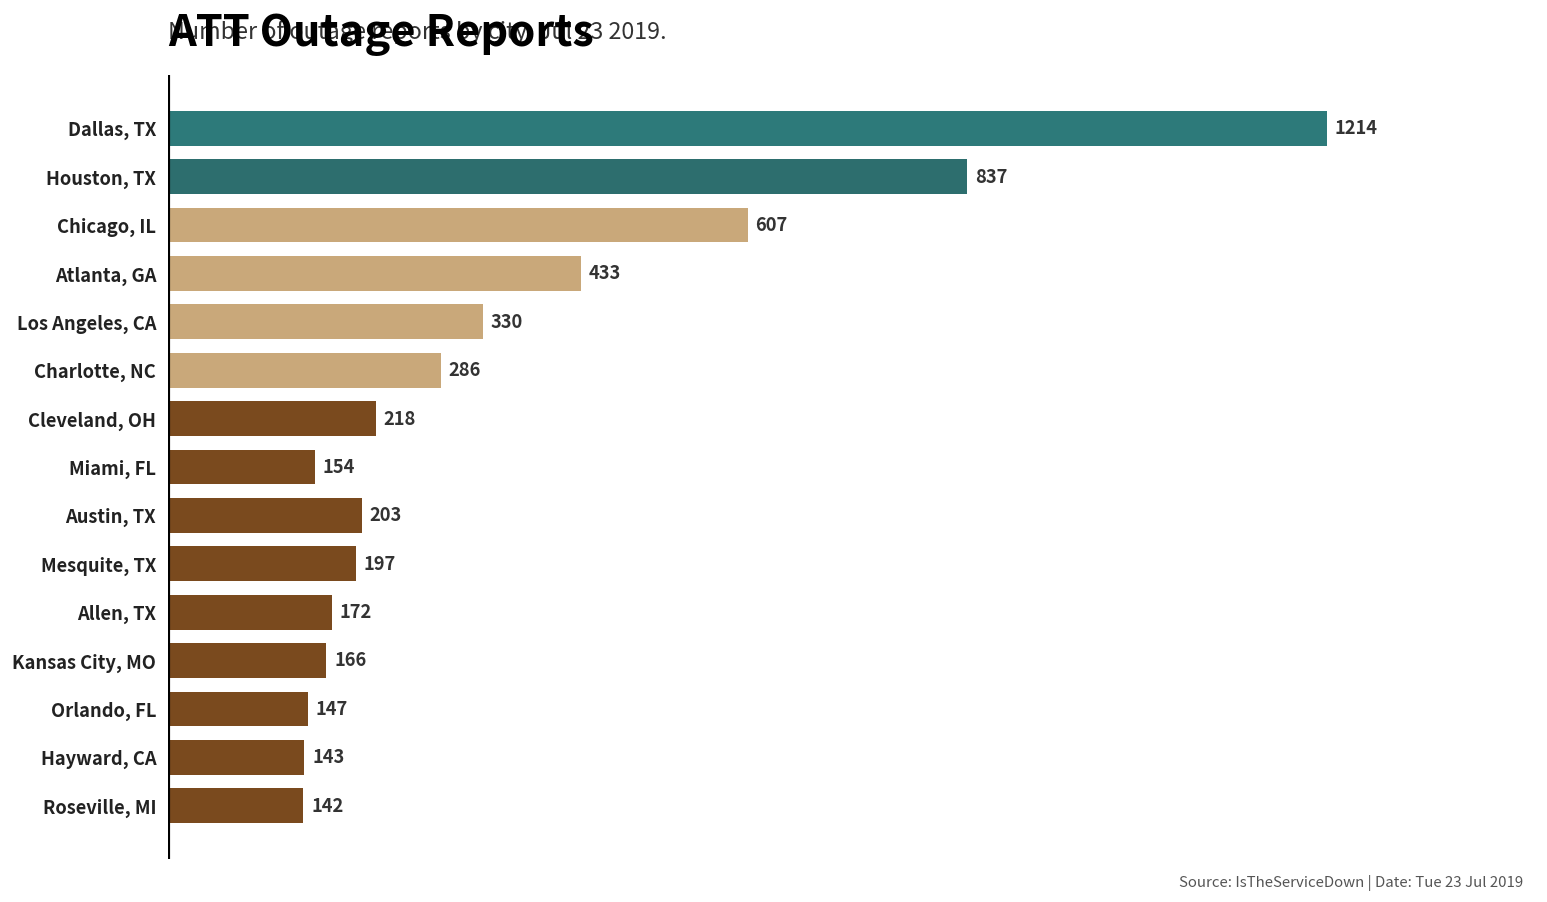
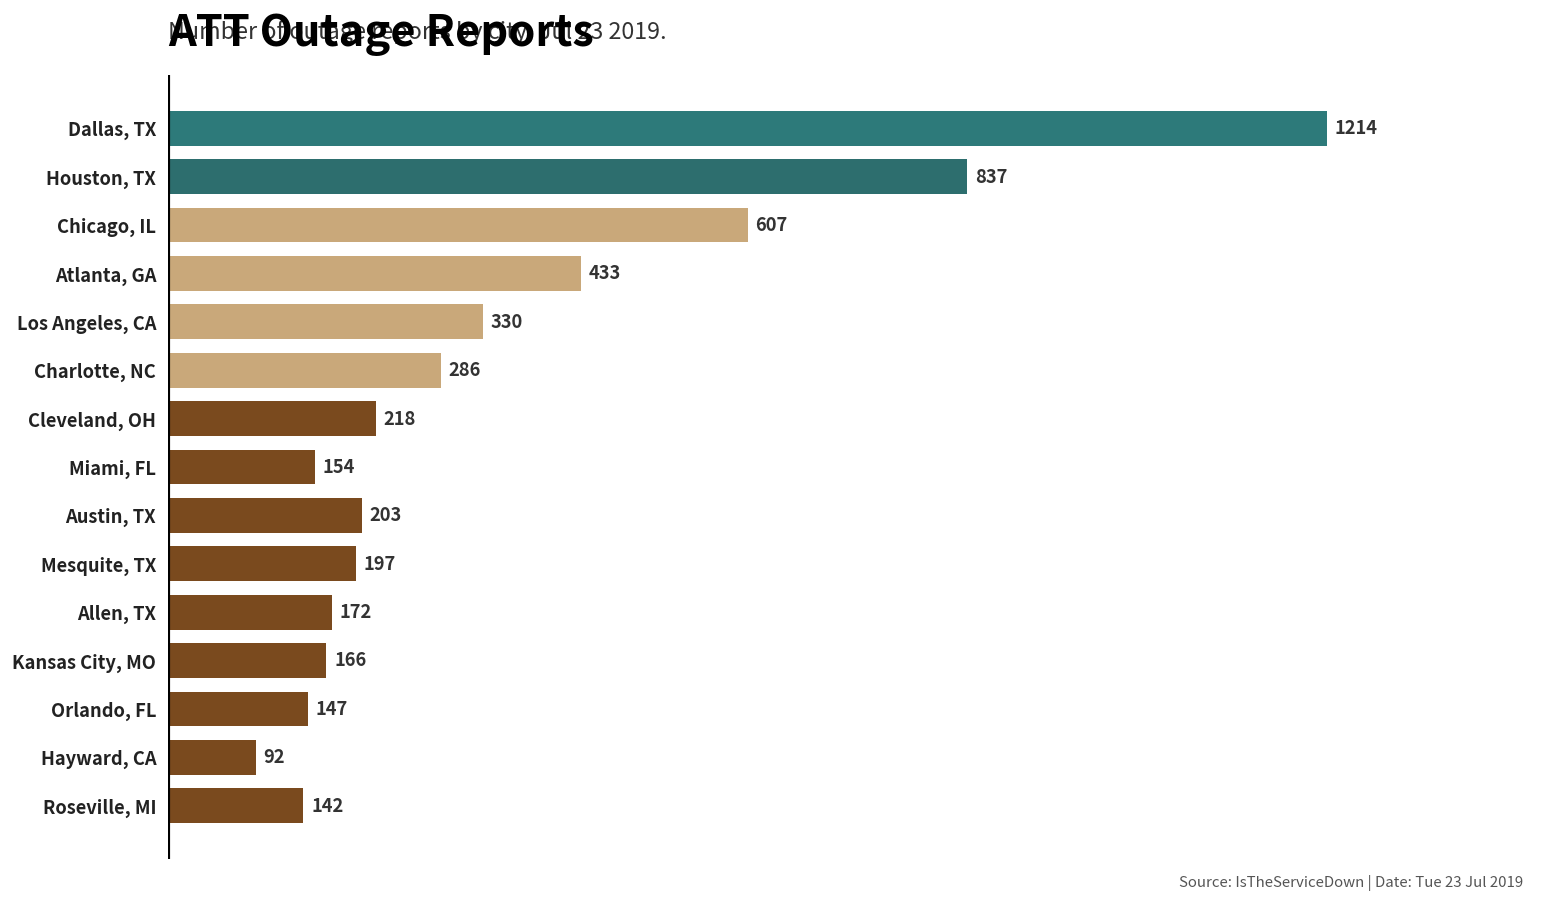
  {
    "Dallas, TX": 1214,
    "Houston, TX": 837,
    "Chicago, IL": 607,
    "Atlanta, GA": 433,
    "Los Angeles, CA": 330,
    "Charlotte, NC": 286,
    "Cleveland, OH": 218,
    "Miami, FL": 154,
    "Austin, TX": 203,
    "Mesquite, TX": 197,
    "Allen, TX": 172,
    "Kansas City, MO": 166,
    "Orlando, FL": 147,
-   "Hayward, CA": 143,
+   "Hayward, CA": 92,
    "Roseville, MI": 142
  }
